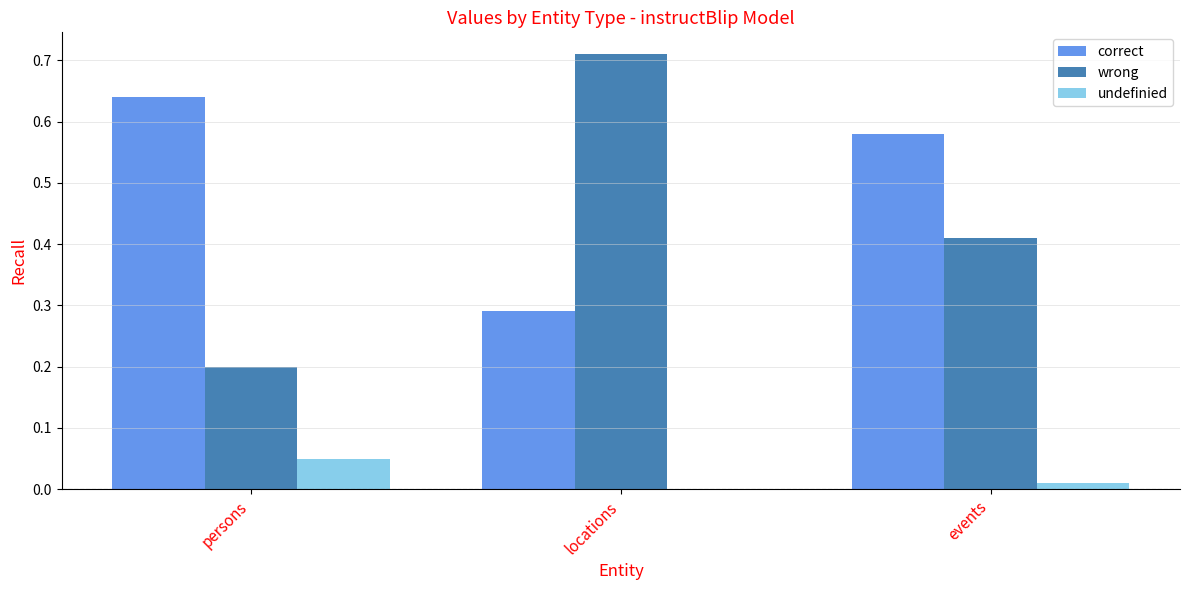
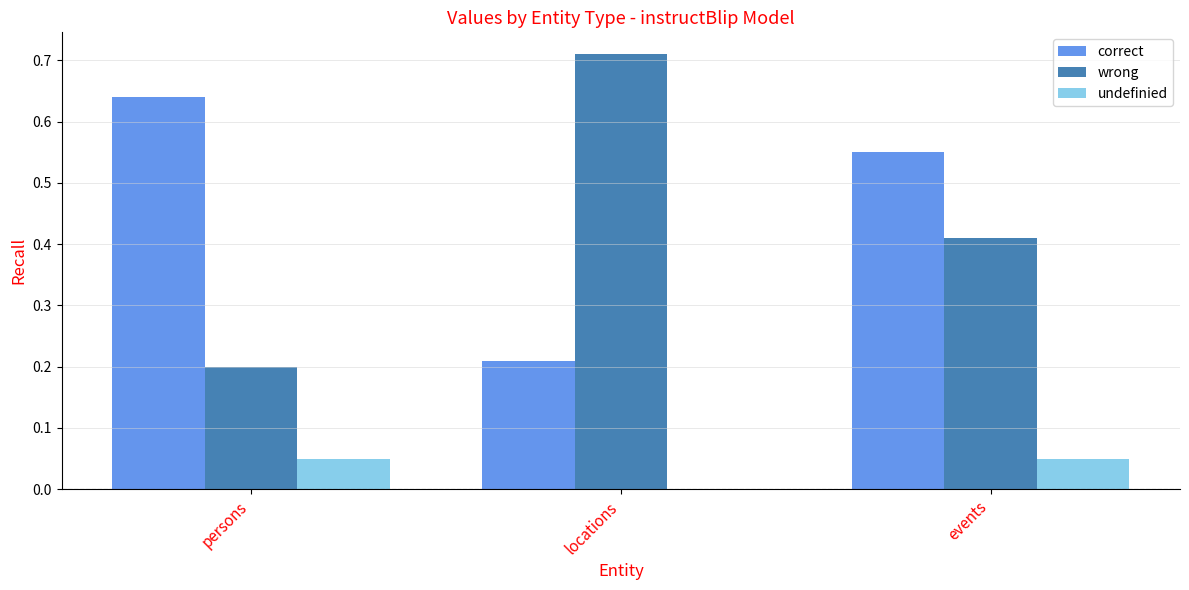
  {
    "correct": {
      "persons": 0.64,
-     "locations": 0.29,
-     "events": 0.58
+     "locations": 0.21,
+     "events": 0.55
    },
    "wrong": {
      "persons": 0.20,
      "locations": 0.71,
      "events": 0.41
    },
    "undefinied": {
      "persons": 0.05,
      "locations": 0.00,
-     "events": 0.01
+     "events": 0.05
    }
  }
